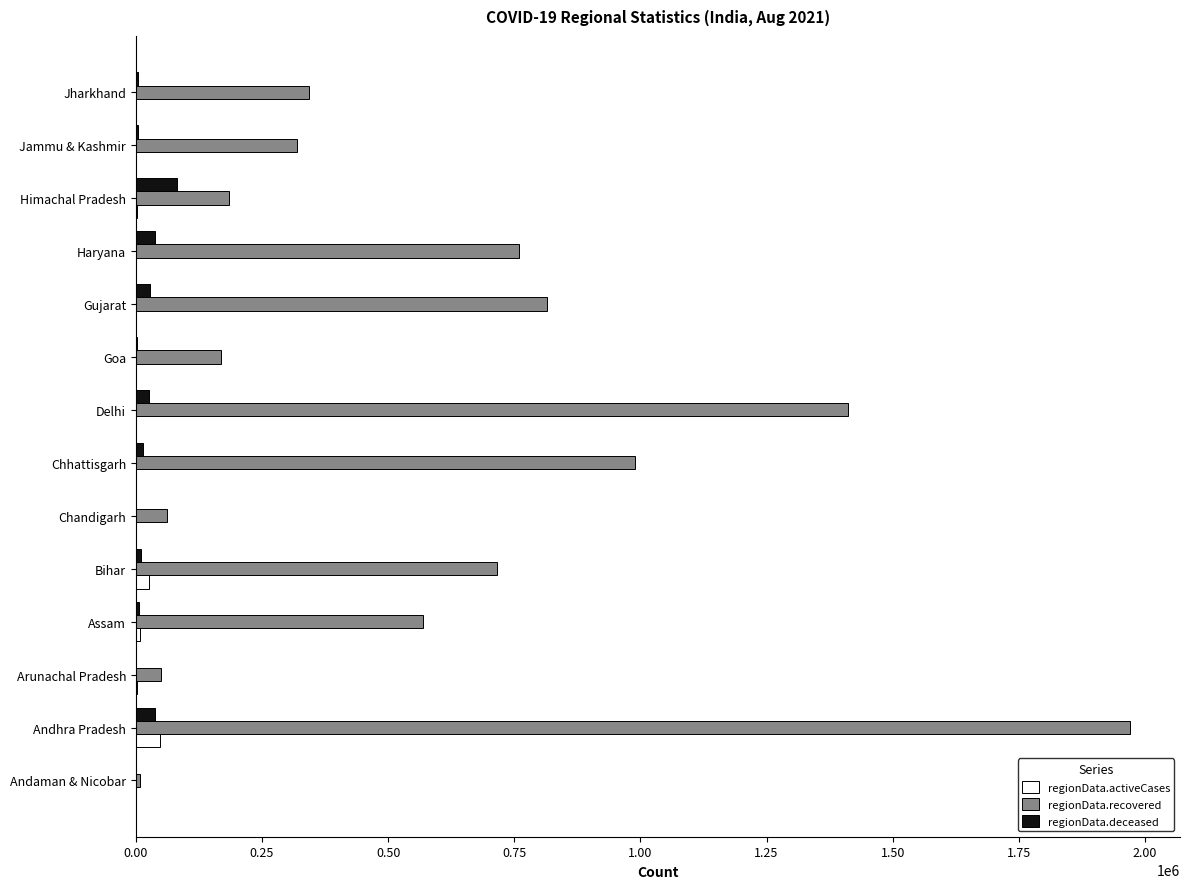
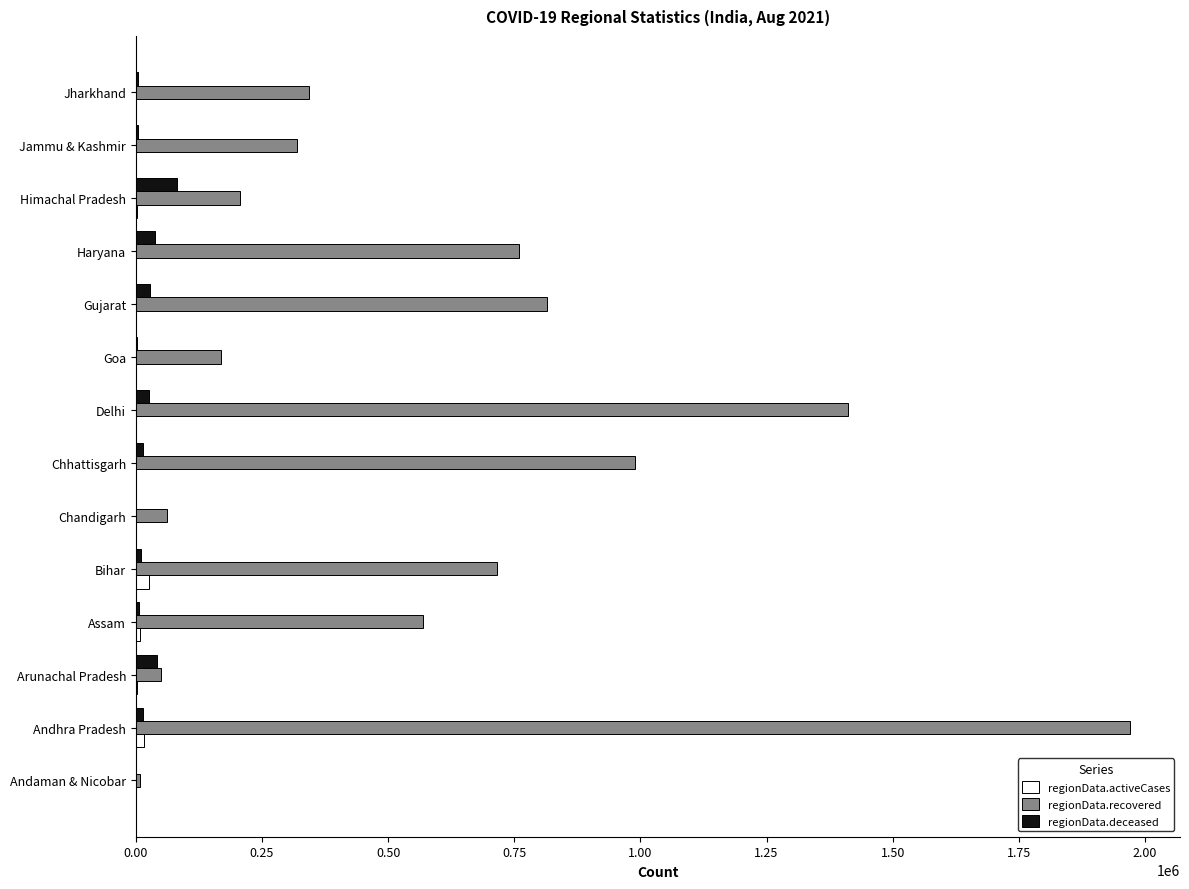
  {
    "regionData.activeCases": {
      "Bihar": 30000,
      "Assam": 10000,
-     "Andhra Pradesh": 50000
+     "Andhra Pradesh": 20000
    },
    "regionData.recovered": {
      "Jharkhand": 340000,
      "Jammu & Kashmir": 320000,
-     "Himachal Pradesh": 190000,
+     "Himachal Pradesh": 210000,
      "Haryana": 760000,
      "Gujarat": 820000,
      "Goa": 170000,
      "Delhi": 1410000,
      "Chhattisgarh": 990000,
      "Chandigarh": 60000,
      "Bihar": 720000,
      "Assam": 570000,
      "Arunachal Pradesh": 50000,
      "Andhra Pradesh": 1970000,
      "Andaman & Nicobar": 10000
    },
    "regionData.deceased": {
      "Jharkhand": 10000,
      "Himachal Pradesh": 80000,
      "Haryana": 40000,
      "Gujarat": 30000,
      "Delhi": 30000,
      "Chhattisgarh": 10000,
      "Bihar": 10000,
      "Assam": 10000,
-     "Arunachal Pradesh": 0,
-     "Andhra Pradesh": 40000
+     "Arunachal Pradesh": 40000,
+     "Andhra Pradesh": 10000
    }
  }
